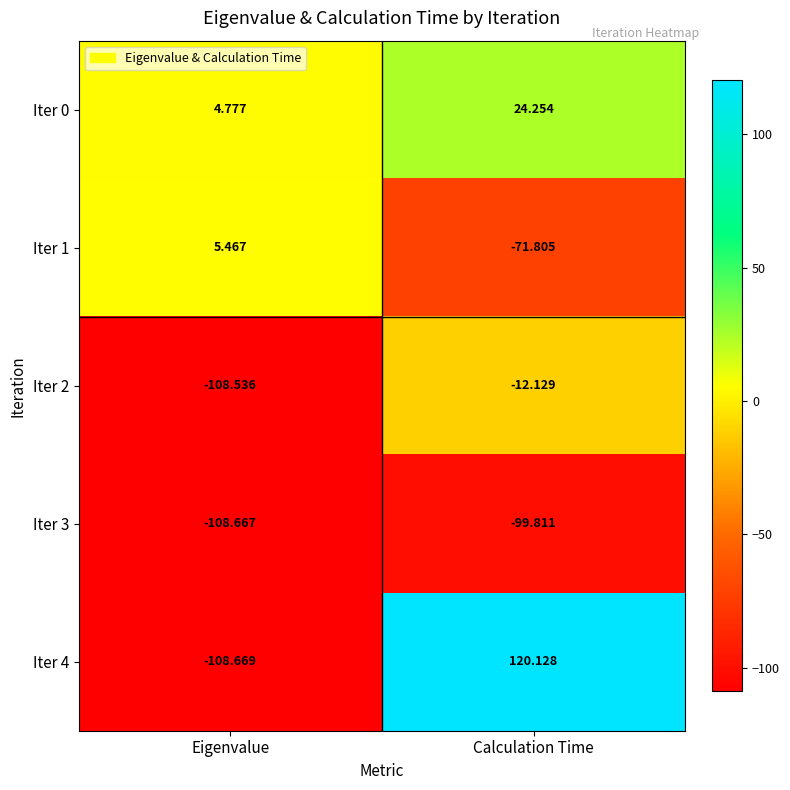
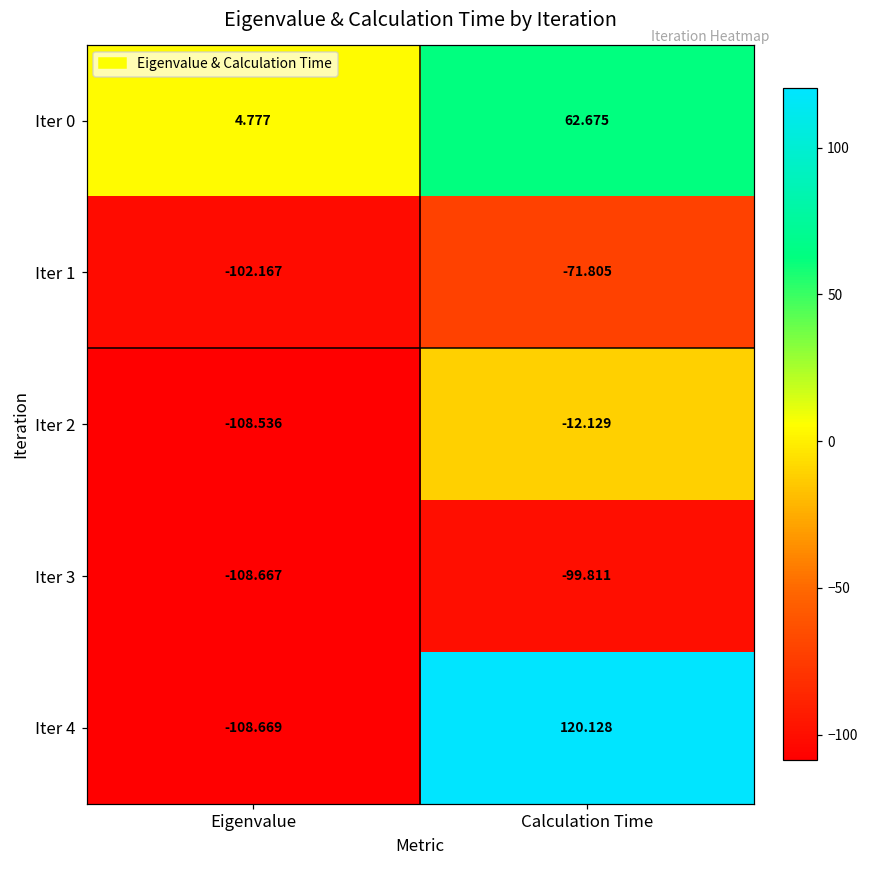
  {
    "Iter 0": {
      "Eigenvalue": 4.777,
-     "Calculation Time": 24.254
+     "Calculation Time": 62.675
    },
    "Iter 1": {
-     "Eigenvalue": 5.467,
+     "Eigenvalue": -102.167,
      "Calculation Time": -71.805
    },
    "Iter 2": {
      "Eigenvalue": -108.536,
      "Calculation Time": -12.129
    },
    "Iter 3": {
      "Eigenvalue": -108.667,
      "Calculation Time": -99.811
    },
    "Iter 4": {
      "Eigenvalue": -108.669,
      "Calculation Time": 120.128
    }
  }
